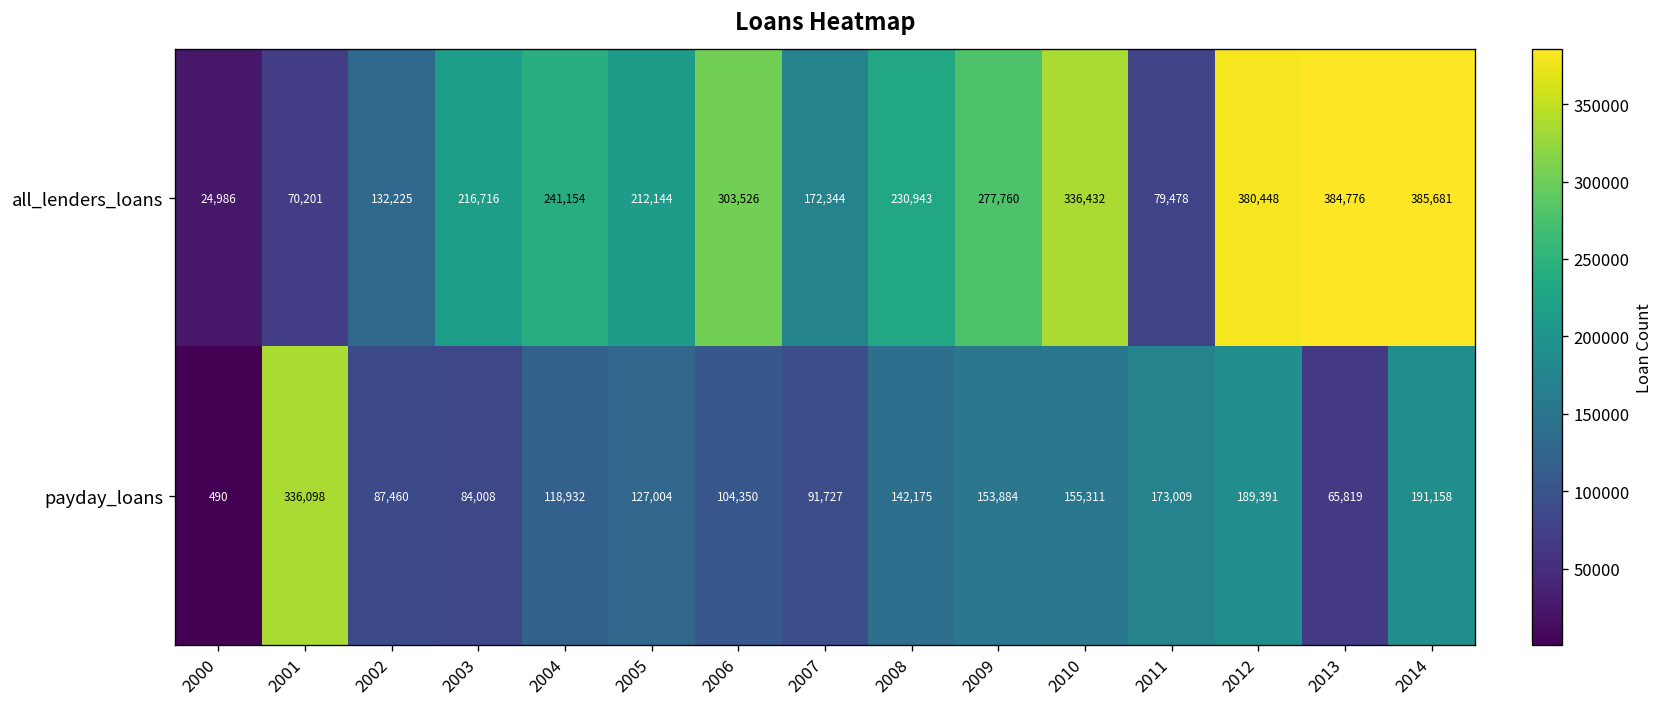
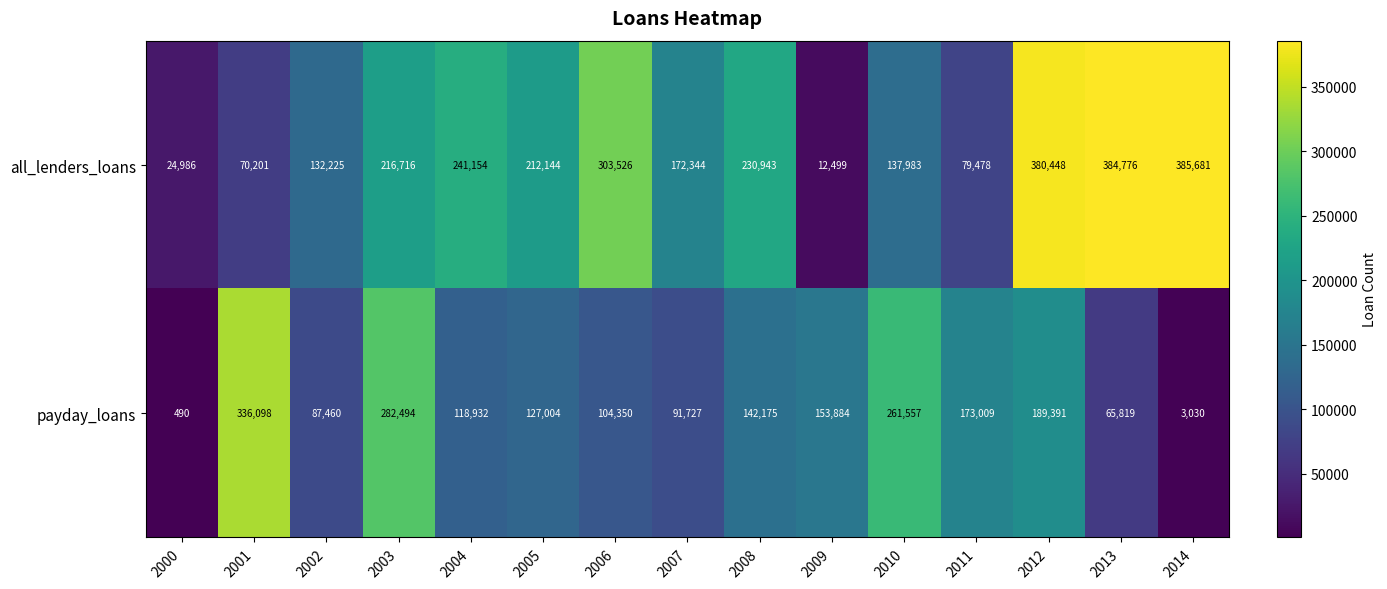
  {
    "all_lenders_loans": {
      "2000": "24,986",
      "2001": "70,201",
      "2002": "132,225",
      "2003": "216,716",
      "2004": "241,154",
      "2005": "212,144",
      "2006": "303,526",
      "2007": "172,344",
      "2008": "230,943",
-     "2009": "277,760",
-     "2010": "336,432",
+     "2009": "12,499",
+     "2010": "137,983",
      "2011": "79,478",
      "2012": "380,448",
      "2013": "384,776",
      "2014": "385,681"
    },
    "payday_loans": {
      "2000": "490",
      "2001": "336,098",
      "2002": "87,460",
-     "2003": "84,008",
+     "2003": "282,494",
      "2004": "118,932",
      "2005": "127,004",
      "2006": "104,350",
      "2007": "91,727",
      "2008": "142,175",
      "2009": "153,884",
-     "2010": "155,311",
+     "2010": "261,557",
      "2011": "173,009",
      "2012": "189,391",
      "2013": "65,819",
-     "2014": "191,158"
+     "2014": "3,030"
    }
  }
